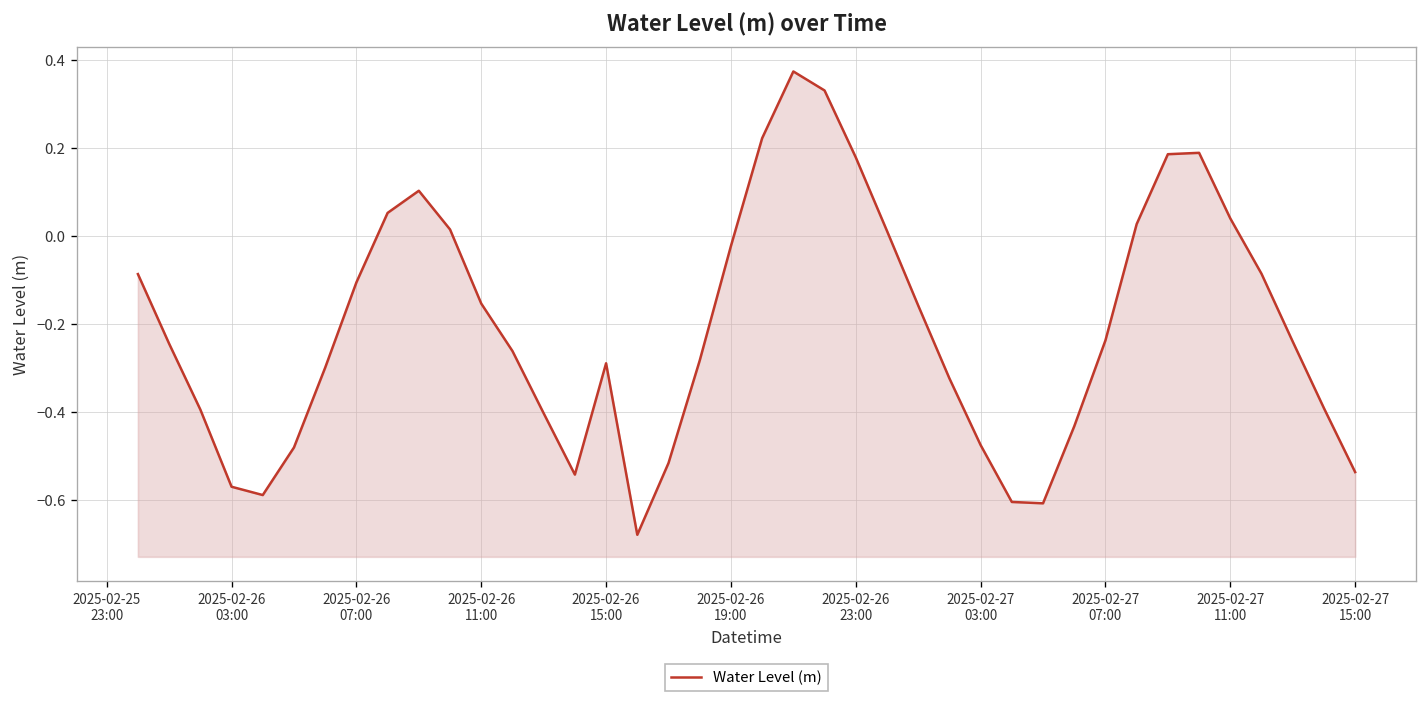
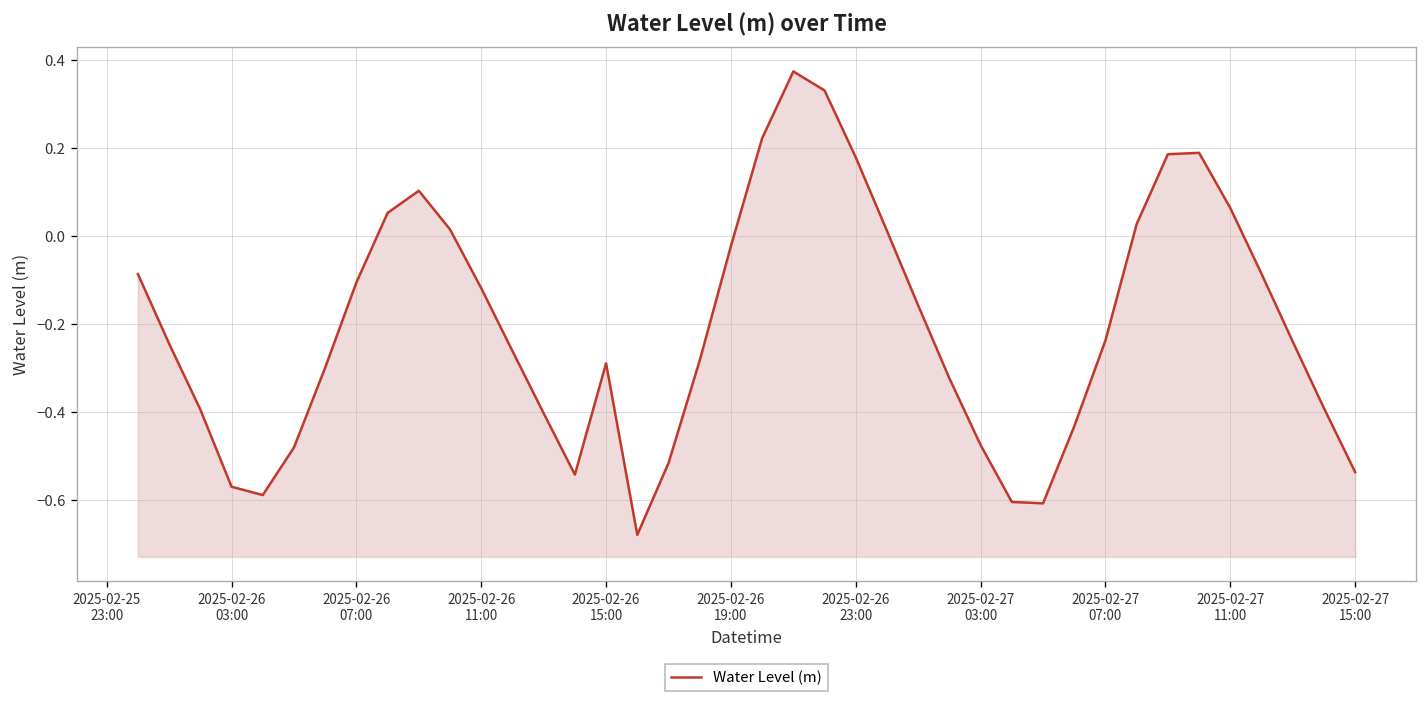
  {
    "2025-02-26 03:00": -0.57,
    "2025-02-26 07:00": -0.11,
-   "2025-02-26 11:00": -0.15,
+   "2025-02-26 11:00": -0.12,
    "2025-02-26 15:00": -0.29,
    "2025-02-26 19:00": -0.02,
    "2025-02-26 23:00": 0.18,
    "2025-02-27 03:00": -0.48,
    "2025-02-27 07:00": -0.24,
-   "2025-02-27 11:00": 0.04,
+   "2025-02-27 11:00": 0.06,
    "2025-02-27 15:00": -0.54
  }
